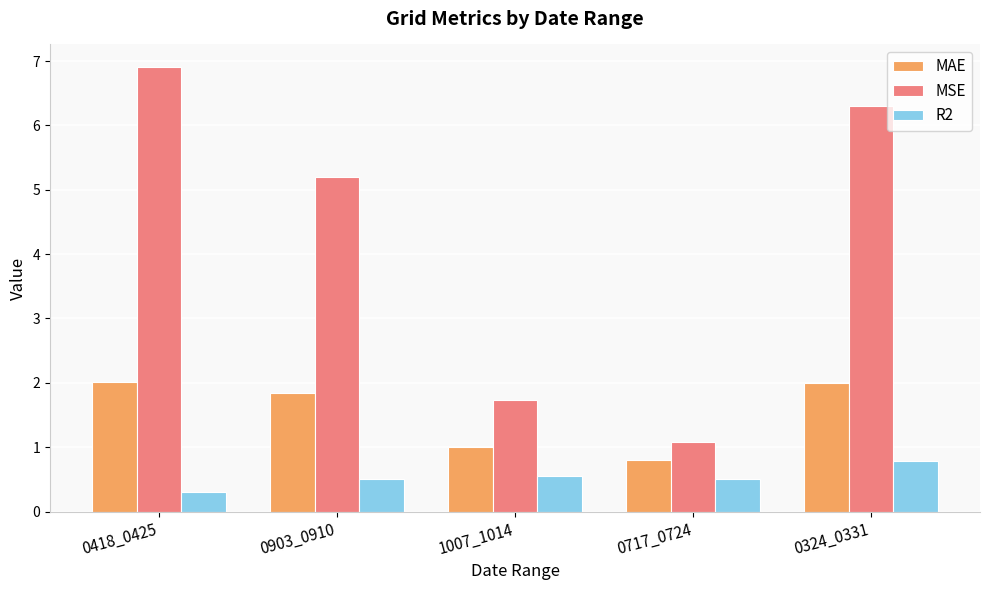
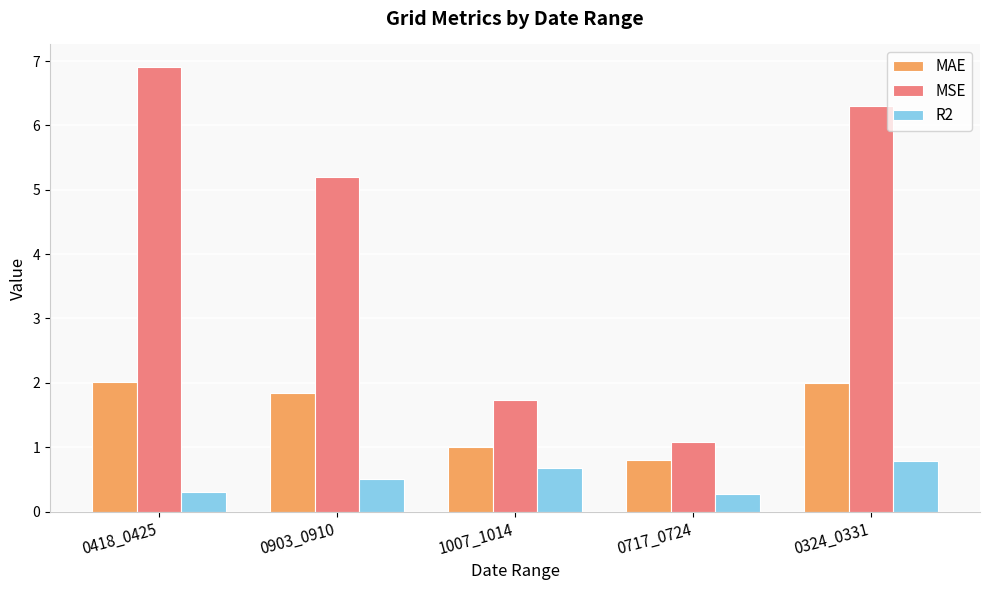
  {
    "R2": {
      "0418_0425": 0.3,
      "0903_0910": 0.5,
-     "1007_1014": 0.5,
-     "0717_0724": 0.5,
+     "1007_1014": 0.7,
+     "0717_0724": 0.3,
      "0324_0331": 0.8
    }
  }
